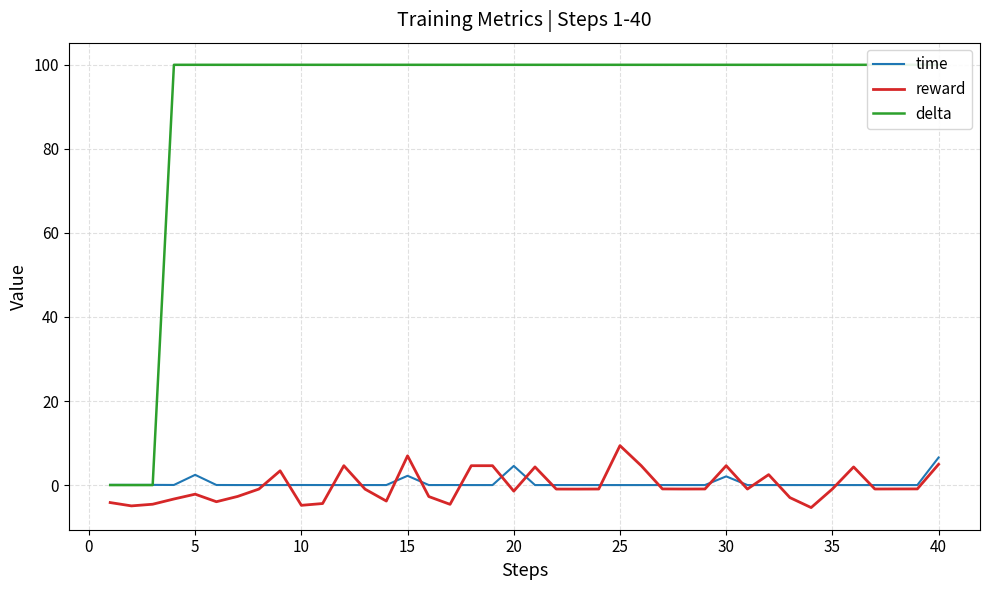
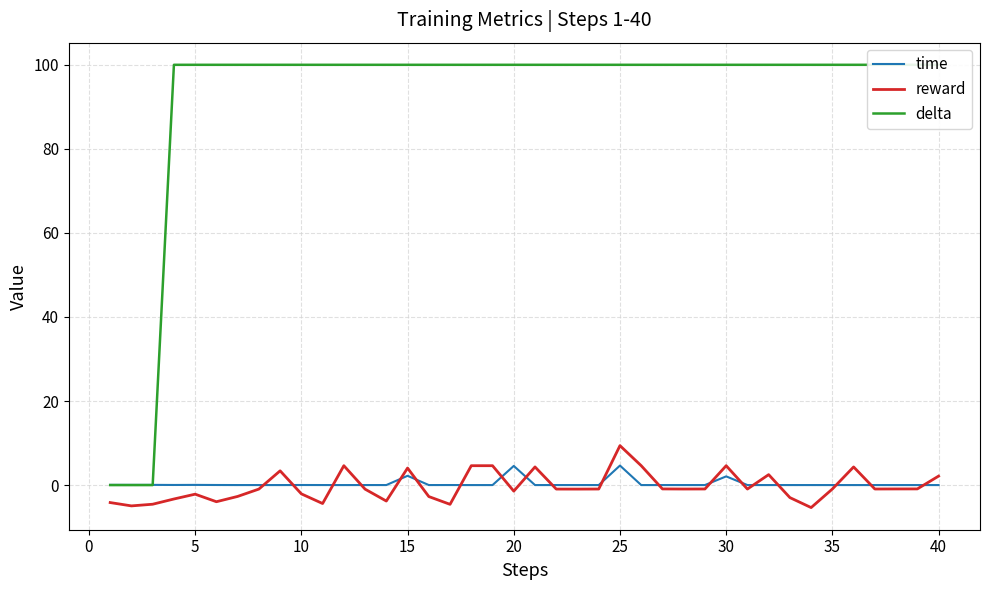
  {
    "time": {
-     "5": 2,
+     "5": 0,
      "10": 0,
      "15": 2,
      "20": 5,
-     "25": 0,
+     "25": 5,
      "30": 2,
      "35": 0,
-     "40": 7
+     "40": 0
    },
    "reward": {
      "5": -2,
-     "10": -5,
-     "15": 7,
+     "10": -2,
+     "15": 4,
      "20": -1,
      "25": 9,
      "30": 5,
      "35": -1,
-     "40": 5
+     "40": 2
    },
    "delta": {
      "5": 100,
      "10": 100,
      "15": 100,
      "20": 100,
      "25": 100,
      "30": 100,
      "35": 100
    }
  }
